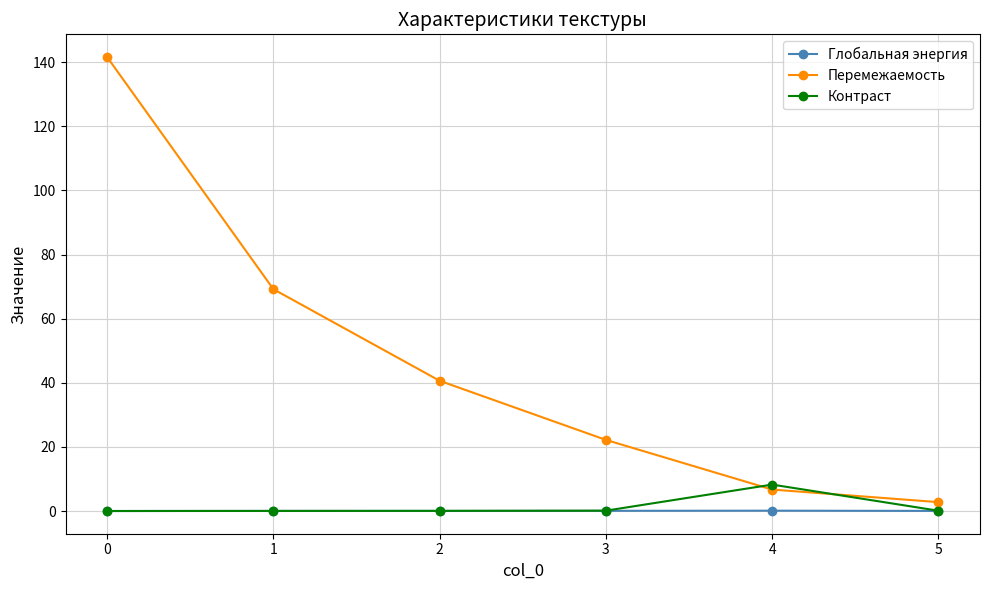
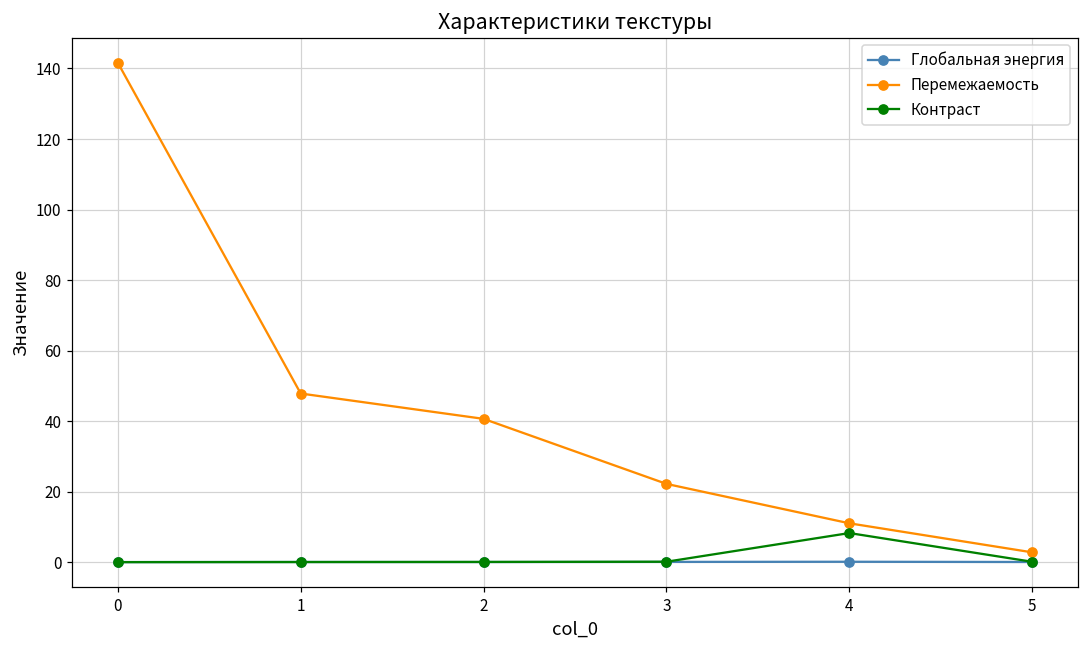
  {
    "Глобальная энергия": {
      "4": 0
    },
    "Перемежаемость": {
      "0": 142,
-     "1": 69,
+     "1": 48,
      "2": 41,
      "3": 22,
-     "4": 7,
+     "4": 11,
      "5": 3
    },
    "Контраст": {
      "4": 8
    }
  }
